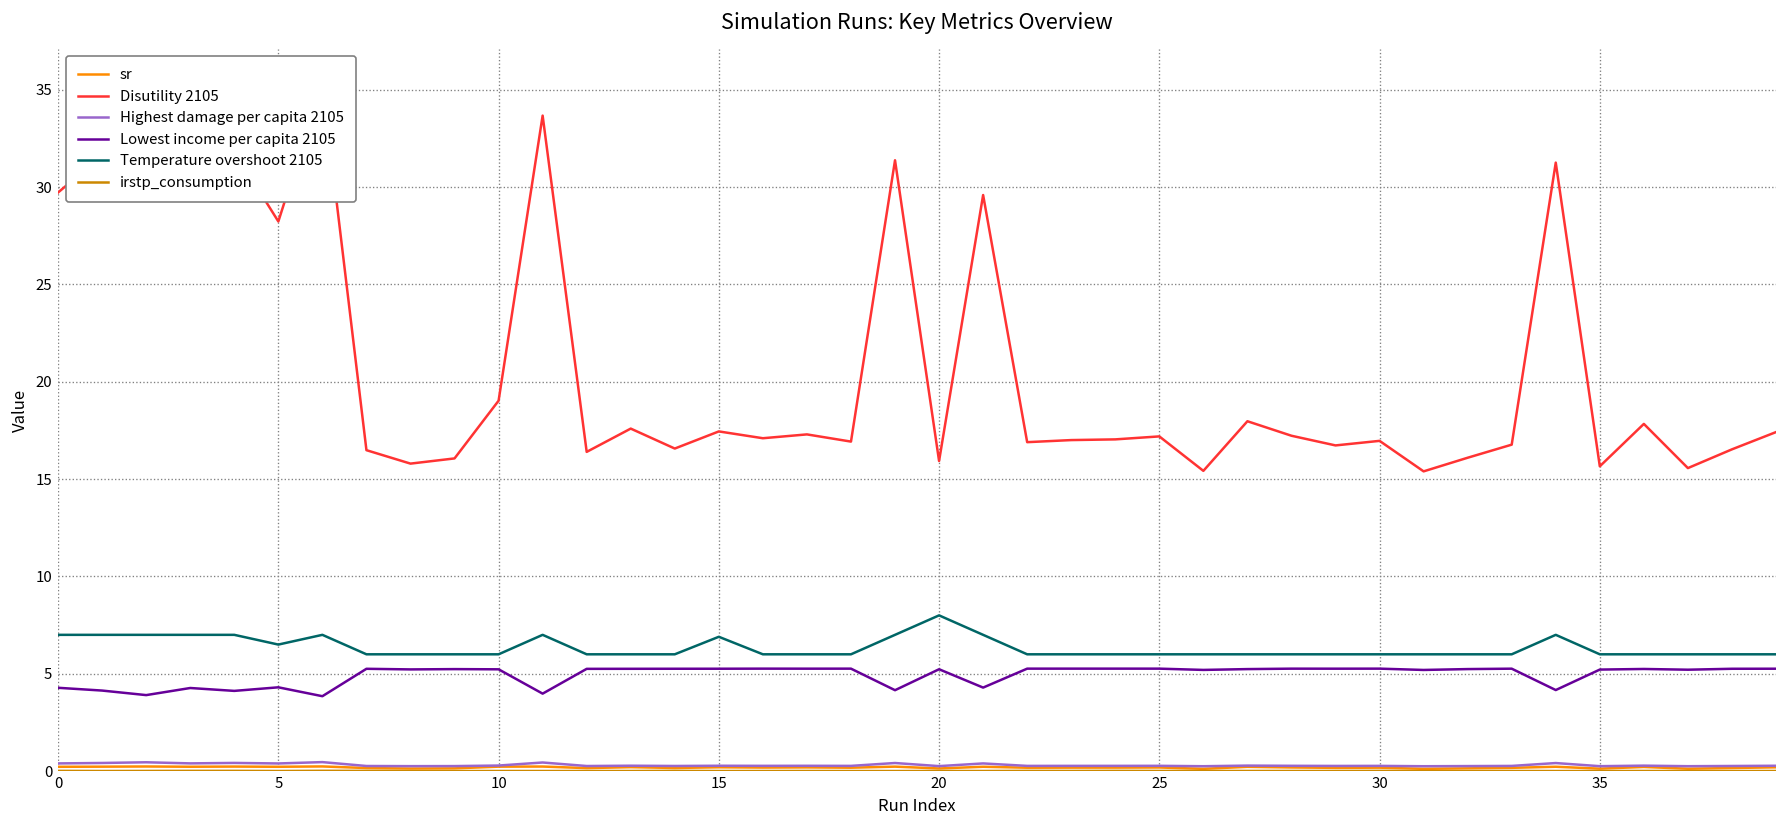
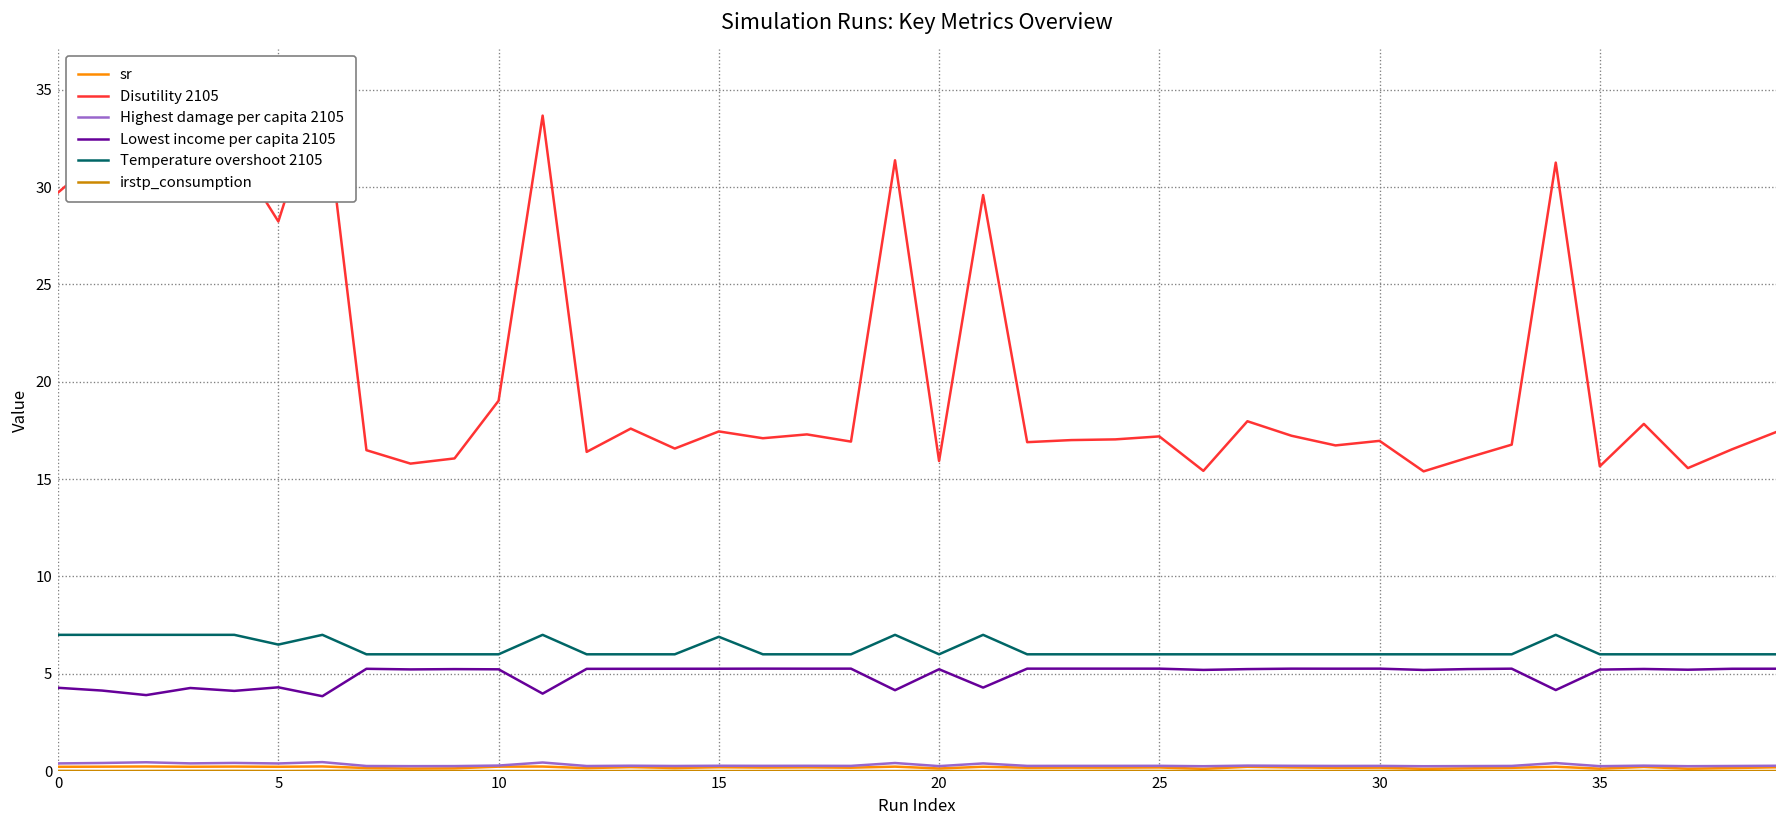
  {
    "Disutility 2105": {
      "0": 29.7,
      "5": 28.2,
      "10": 19,
      "15": 17.5,
      "20": 16,
      "25": 17.2,
      "30": 17,
      "35": 15.7
    },
    "Highest damage per capita 2105": {
      "0": 0.4,
      "5": 0.4
    },
    "Lowest income per capita 2105": {
      "0": 4.3,
      "5": 4.3,
      "10": 5.2,
      "15": 5.3,
      "20": 5.2,
      "25": 5.3,
      "30": 5.3,
      "35": 5.2
    },
    "Temperature overshoot 2105": {
      "0": 7,
      "5": 6.5,
      "10": 6,
      "15": 7,
-     "20": 8,
+     "20": 6,
      "25": 6,
      "30": 6,
      "35": 6
    }
  }
